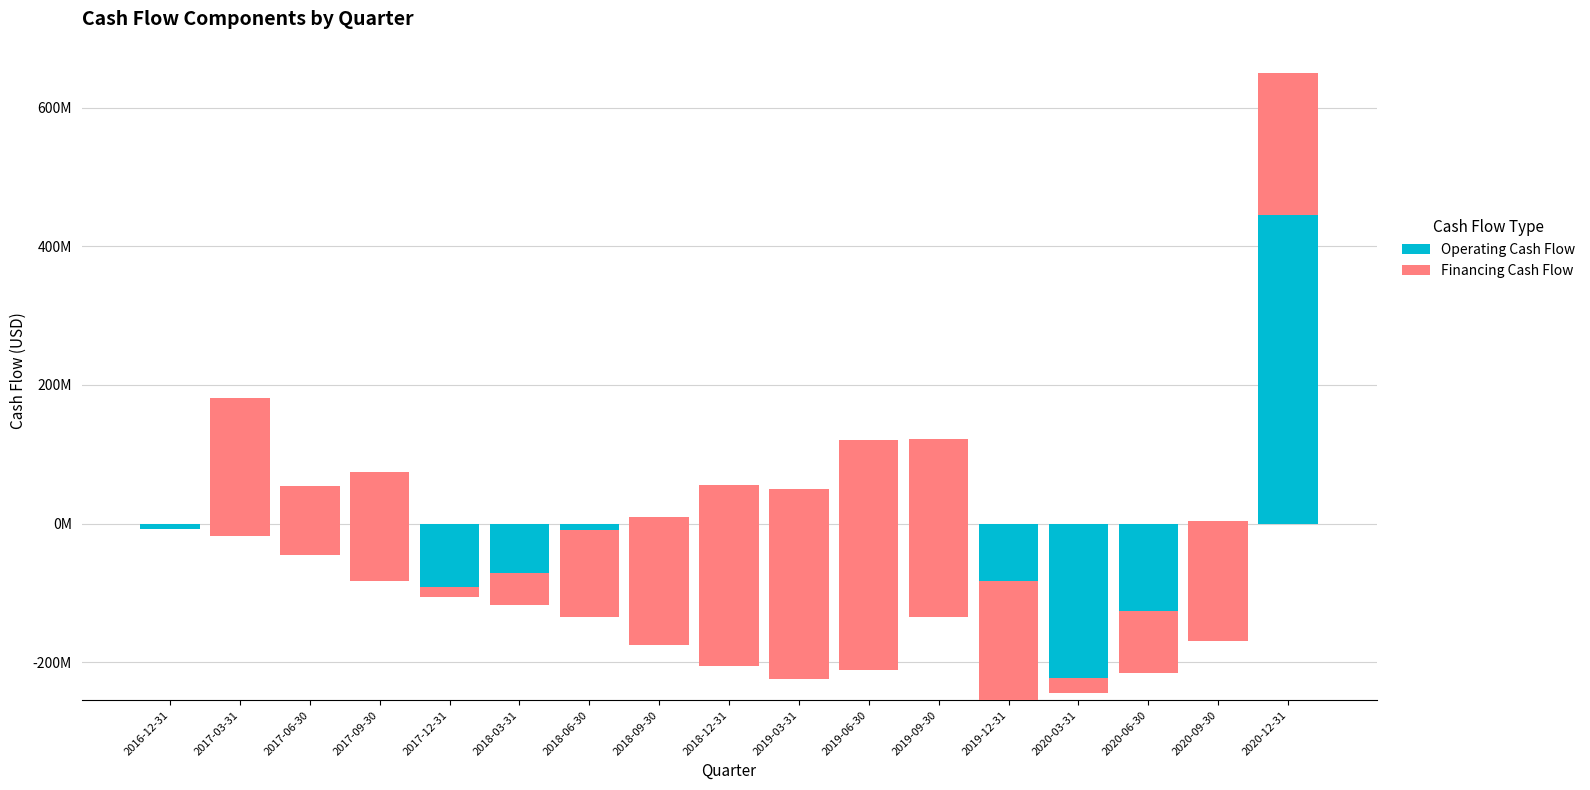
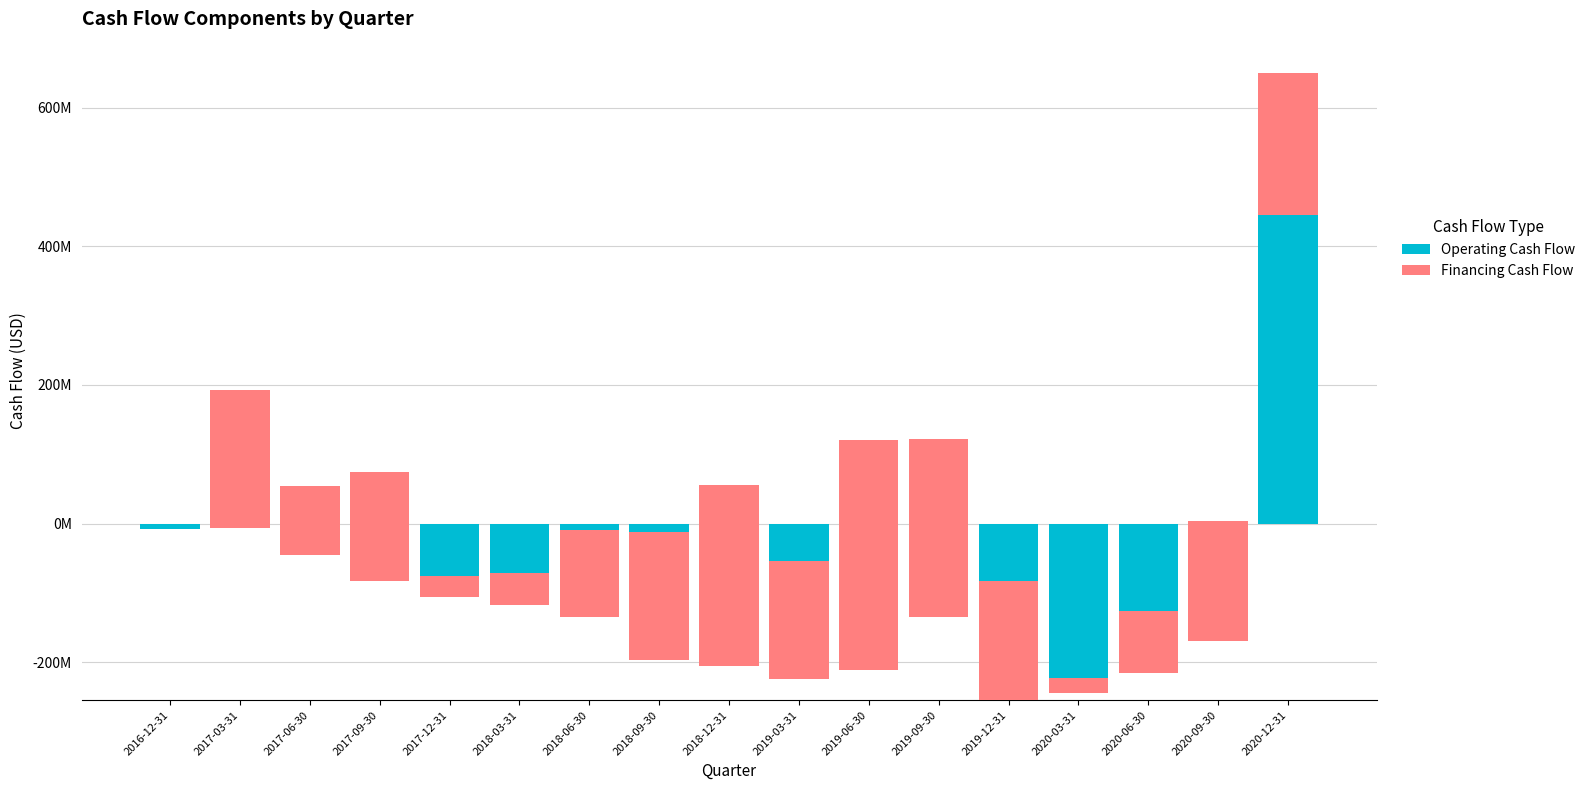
  {
    "Operating Cash Flow": {
      "2016-12-31": -10000000,
-     "2017-03-31": -20000000,
+     "2017-03-31": -10000000,
      "2017-06-30": -40000000,
      "2017-09-30": -80000000,
      "2017-12-31": -110000000,
      "2018-03-31": -120000000,
      "2018-06-30": -140000000,
-     "2018-09-30": -170000000,
+     "2018-09-30": -200000000,
      "2018-12-31": -210000000,
      "2019-03-31": -220000000,
      "2019-06-30": -210000000,
      "2019-09-30": -130000000,
      "2019-12-31": -250000000,
      "2020-03-31": -240000000,
      "2020-06-30": -220000000,
      "2020-09-30": -170000000,
      "2020-12-31": 450000000
    },
    "Financing Cash Flow": {
      "2016-12-31": 0,
      "2017-03-31": 200000000,
      "2017-06-30": 100000000,
      "2017-09-30": 160000000,
-     "2017-12-31": 10000000,
+     "2017-12-31": 30000000,
      "2018-12-31": 260000000,
-     "2019-03-31": 270000000,
+     "2019-03-31": 170000000,
      "2019-06-30": 330000000,
      "2019-09-30": 260000000,
      "2020-09-30": 170000000,
      "2020-12-31": 200000000
    }
  }
